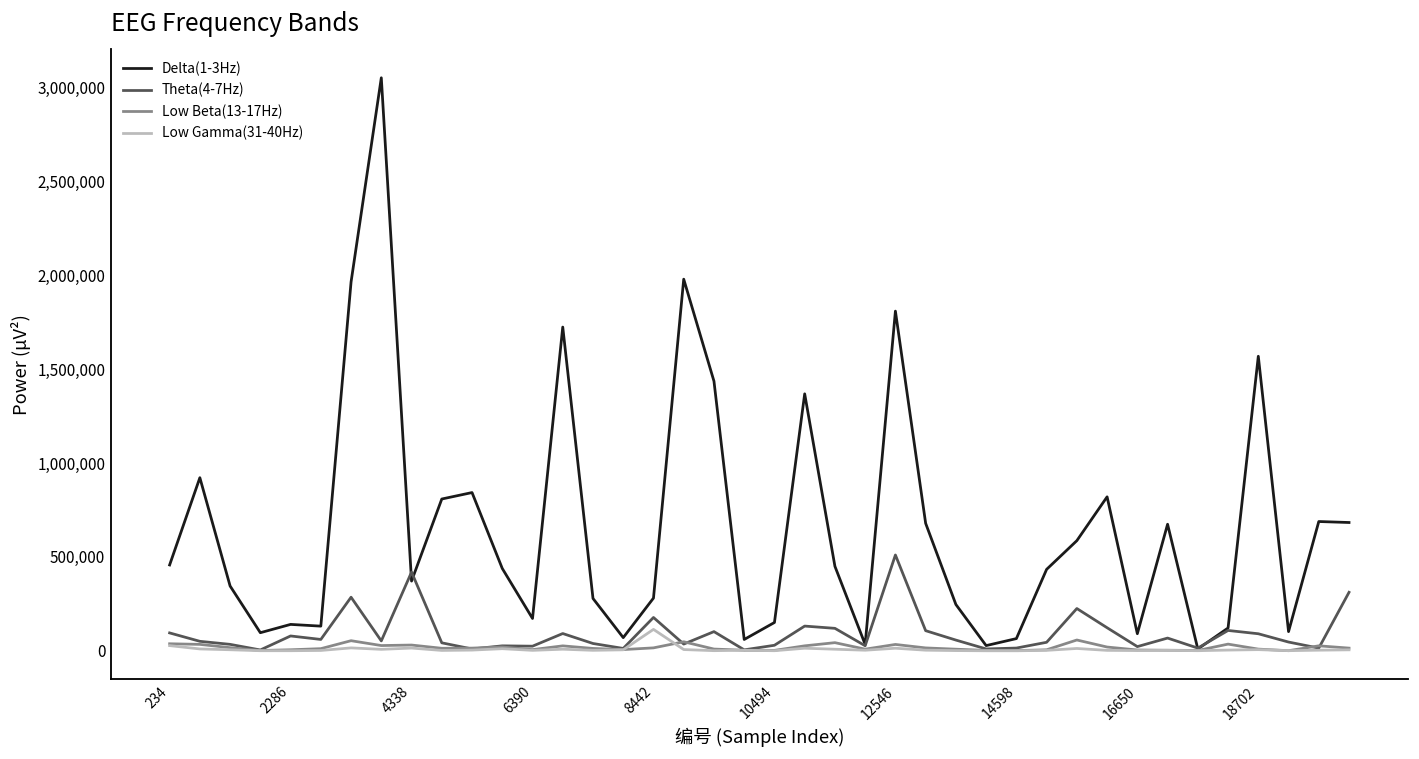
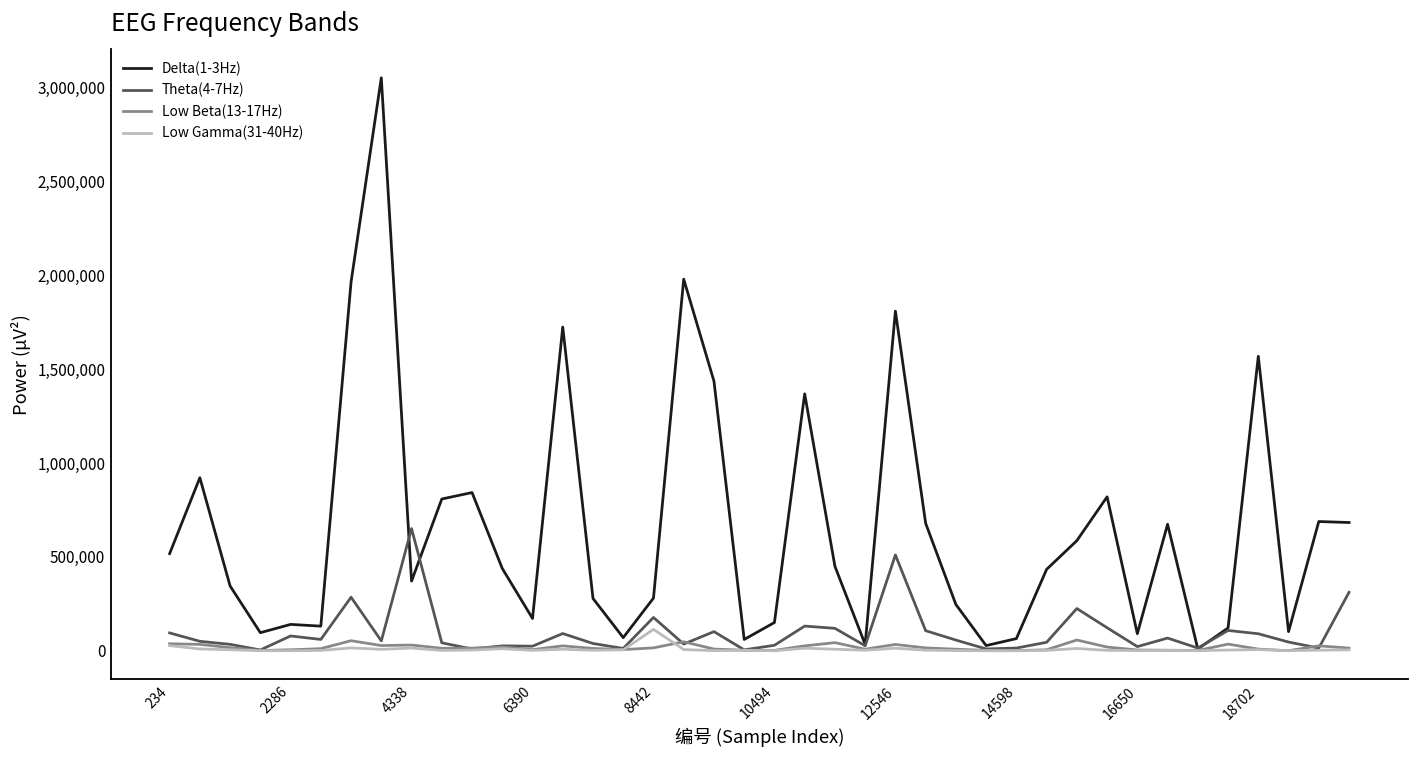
  {
    "Delta(1-3Hz)": {
-     "234": "460,000",
+     "234": "520,000",
      "2286": "140,000",
      "4338": "370,000",
      "6390": "170,000",
      "8442": "280,000",
      "10494": "150,000",
      "12546": "1,810,000",
      "14598": "70,000",
      "16650": "90,000",
      "18702": "1,570,000"
    },
    "Theta(4-7Hz)": {
      "234": "100,000",
      "2286": "80,000",
-     "4338": "420,000",
+     "4338": "650,000",
      "6390": "30,000",
      "8442": "180,000",
      "10494": "30,000",
      "12546": "510,000",
      "16650": "20,000",
      "18702": "90,000"
    },
    "Low Beta(13-17Hz)": {
      "4338": "30,000",
      "8442": "20,000",
      "12546": "30,000"
    },
    "Low Gamma(31-40Hz)": {
      "4338": "20,000",
      "8442": "110,000",
      "12546": "10,000"
    }
  }
